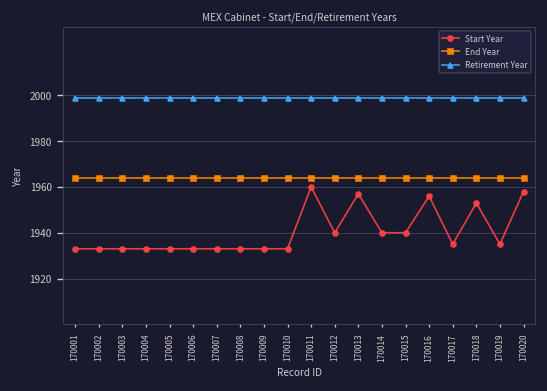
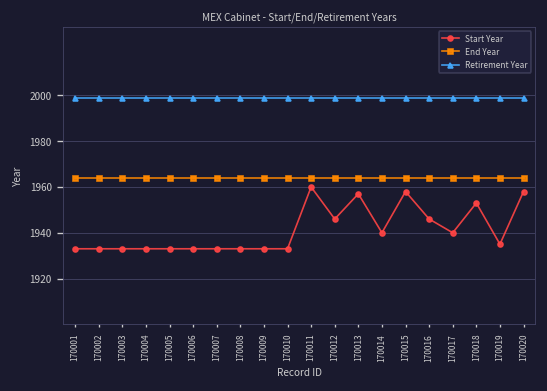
  {
    "Start Year": {
      "170001": 1933,
      "170002": 1933,
      "170003": 1933,
      "170004": 1933,
      "170005": 1933,
      "170006": 1933,
      "170007": 1933,
      "170008": 1933,
      "170009": 1933,
      "170010": 1933,
      "170011": 1960,
-     "170012": 1940,
+     "170012": 1946,
      "170013": 1957,
      "170014": 1940,
-     "170015": 1940,
-     "170016": 1956,
-     "170017": 1935,
+     "170015": 1958,
+     "170016": 1946,
+     "170017": 1940,
      "170018": 1953,
      "170019": 1935,
      "170020": 1958
    },
    "End Year": {
      "170001": 1964,
      "170002": 1964,
      "170003": 1964,
      "170004": 1964,
      "170005": 1964,
      "170006": 1964,
      "170007": 1964,
      "170008": 1964,
      "170009": 1964,
      "170010": 1964,
      "170011": 1964,
      "170012": 1964,
      "170013": 1964,
      "170014": 1964,
      "170015": 1964,
      "170016": 1964,
      "170017": 1964,
      "170018": 1964,
      "170019": 1964,
      "170020": 1964
    },
    "Retirement Year": {
      "170001": 1999,
      "170002": 1999,
      "170003": 1999,
      "170004": 1999,
      "170005": 1999,
      "170006": 1999,
      "170007": 1999,
      "170008": 1999,
      "170009": 1999,
      "170010": 1999,
      "170011": 1999,
      "170012": 1999,
      "170013": 1999,
      "170014": 1999,
      "170015": 1999,
      "170016": 1999,
      "170017": 1999,
      "170018": 1999,
      "170019": 1999,
      "170020": 1999
    }
  }
